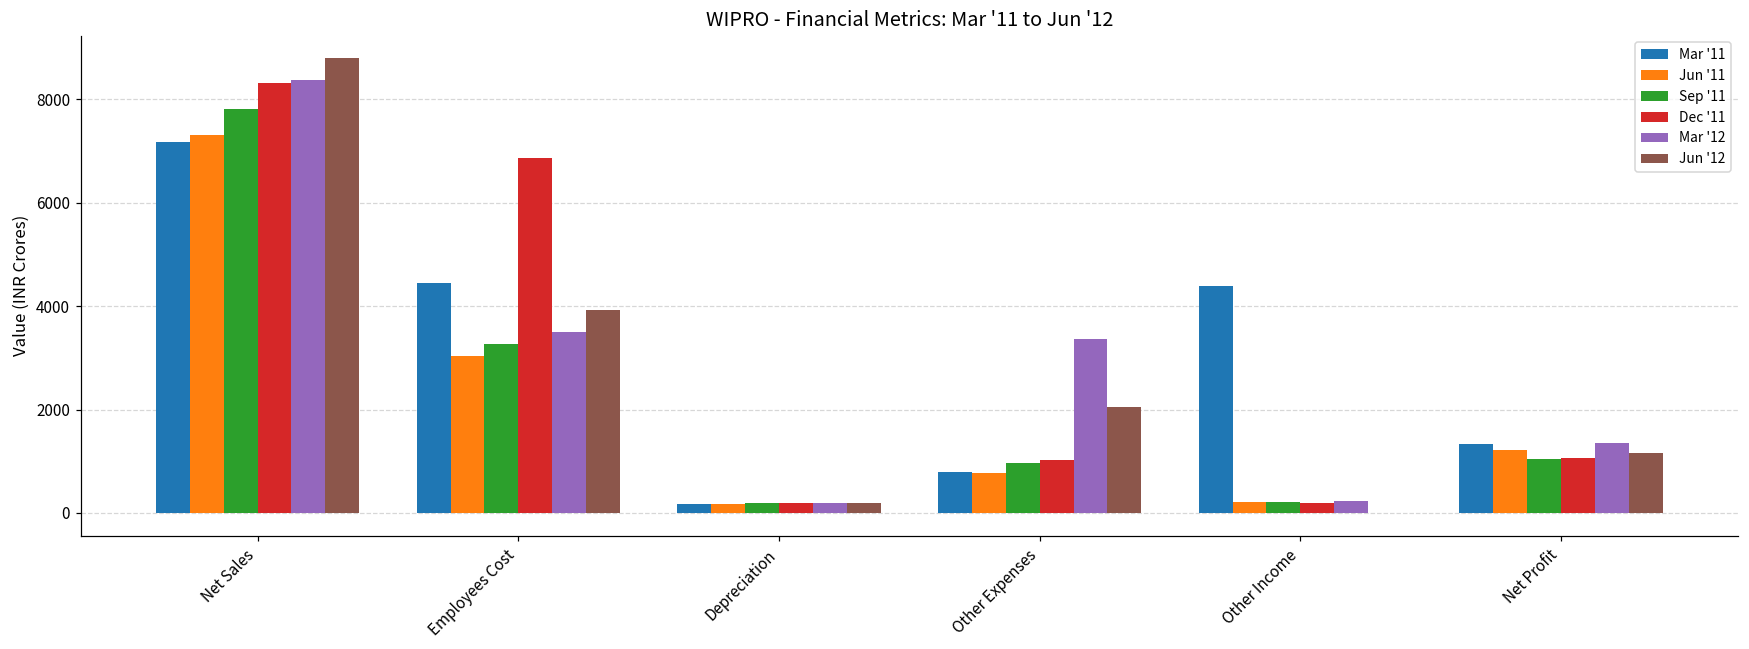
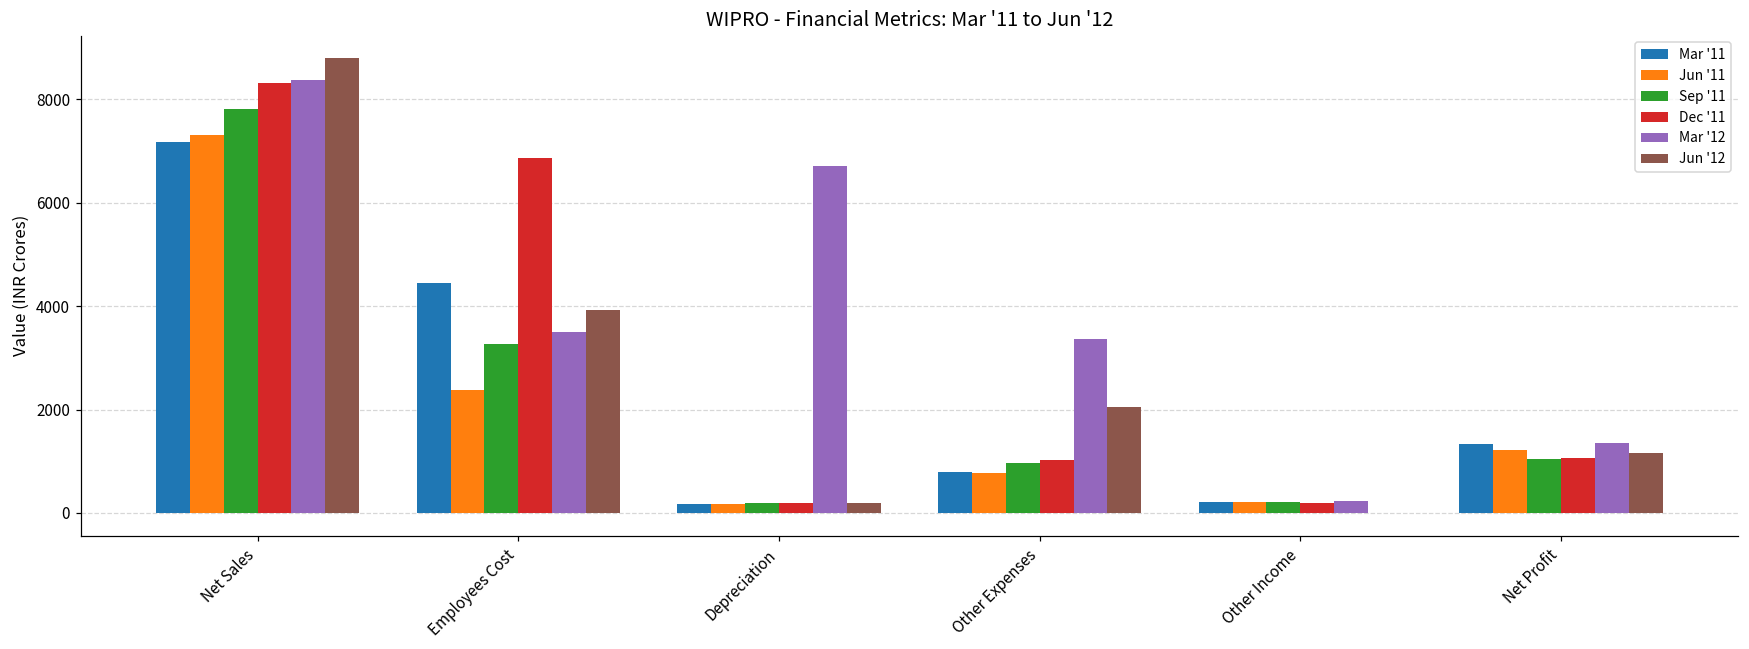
  {
    "Mar '11": {
      "Net Sales": 7200,
      "Employees Cost": 4400,
      "Depreciation": 200,
      "Other Expenses": 800,
-     "Other Income": 4400,
+     "Other Income": 200,
      "Net Profit": 1300
    },
    "Jun '11": {
      "Net Sales": 7300,
-     "Employees Cost": 3000,
+     "Employees Cost": 2400,
      "Depreciation": 200,
      "Other Expenses": 800,
      "Other Income": 200,
      "Net Profit": 1200
    },
    "Sep '11": {
      "Net Sales": 7800,
      "Employees Cost": 3300,
      "Depreciation": 200,
      "Other Expenses": 1000,
      "Other Income": 200,
      "Net Profit": 1100
    },
    "Dec '11": {
      "Net Sales": 8300,
      "Employees Cost": 6900,
      "Depreciation": 200,
      "Other Expenses": 1000,
      "Other Income": 200,
      "Net Profit": 1100
    },
    "Mar '12": {
      "Net Sales": 8400,
      "Employees Cost": 3500,
-     "Depreciation": 200,
+     "Depreciation": 6700,
      "Other Expenses": 3400,
      "Other Income": 200,
      "Net Profit": 1400
    },
    "Jun '12": {
      "Net Sales": 8800,
      "Employees Cost": 3900,
      "Depreciation": 200,
      "Other Expenses": 2100,
      "Net Profit": 1200
    }
  }
